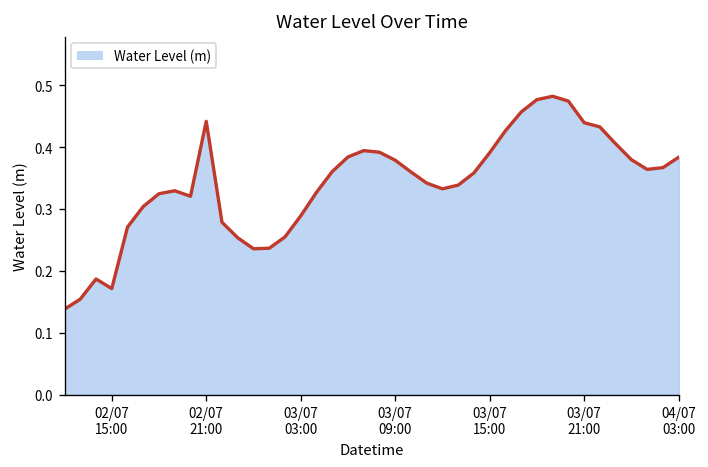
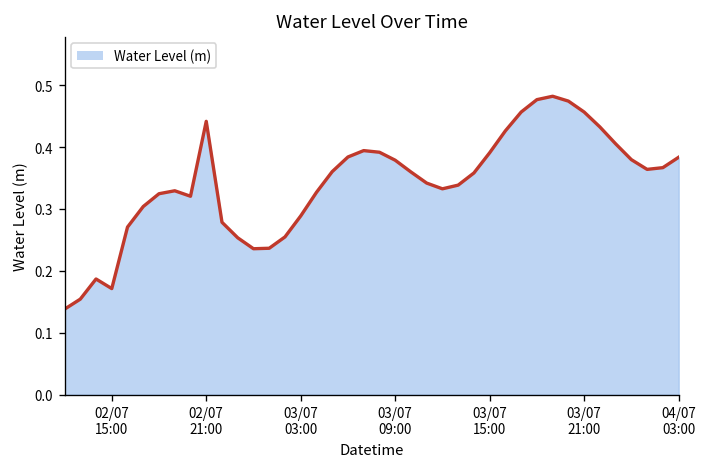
  {
    "02/07 15:00": 0.17,
    "02/07 21:00": 0.44,
    "03/07 03:00": 0.29,
    "03/07 09:00": 0.38,
    "03/07 15:00": 0.39,
-   "03/07 21:00": 0.44,
+   "03/07 21:00": 0.46,
    "04/07 03:00": 0.38
  }
